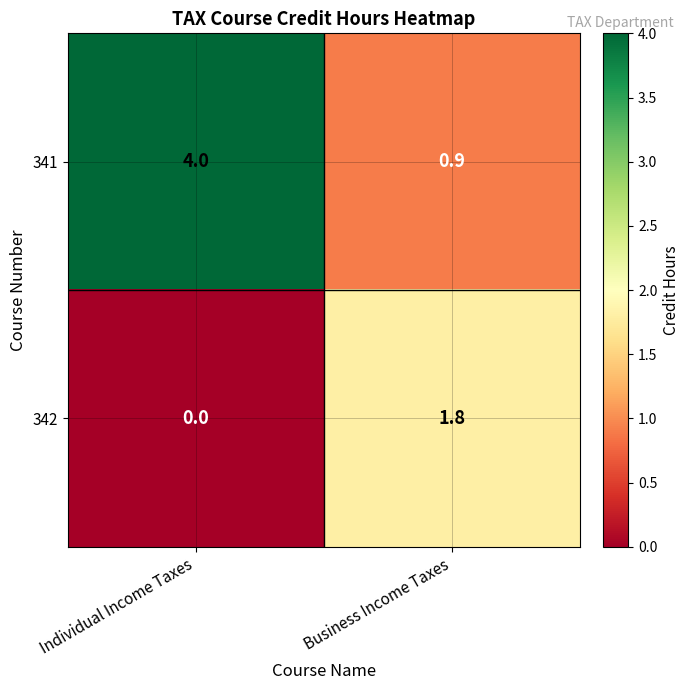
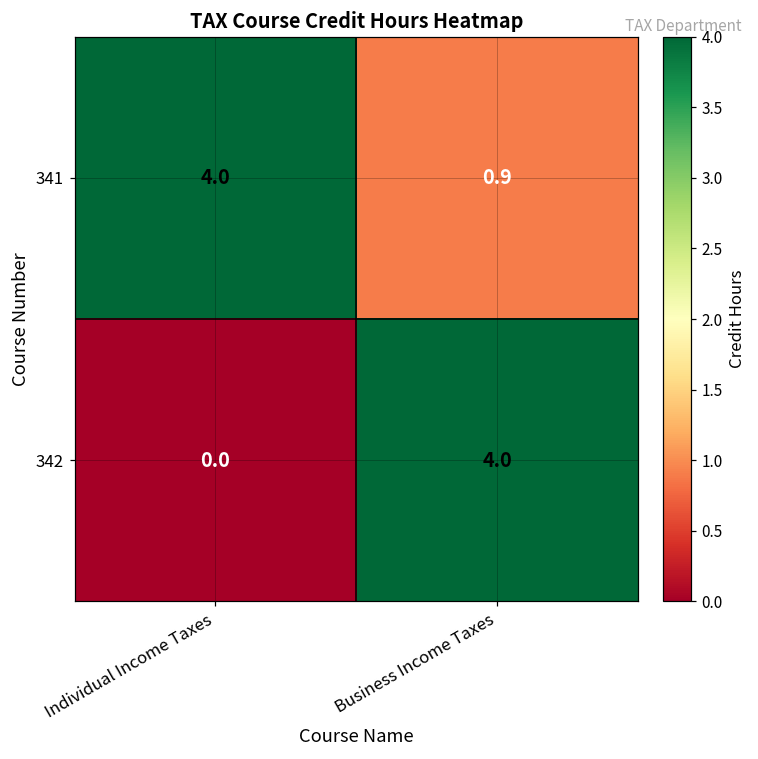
  {
    "341": {
      "Individual Income Taxes": 4.0,
      "Business Income Taxes": 0.9
    },
    "342": {
      "Individual Income Taxes": 0.0,
-     "Business Income Taxes": 1.8
+     "Business Income Taxes": 4.0
    }
  }
